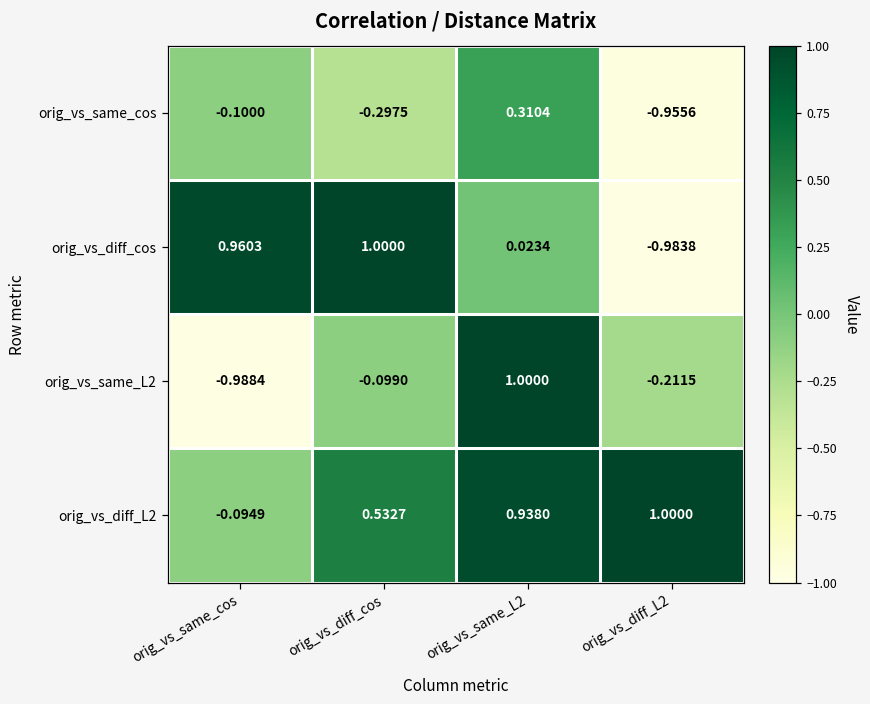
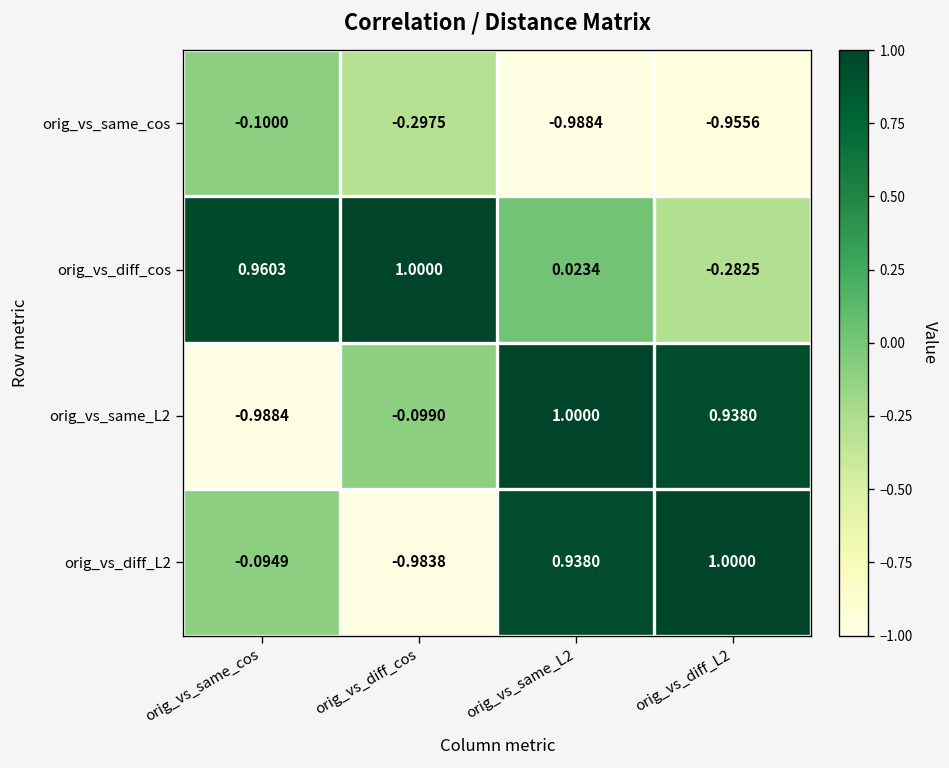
  {
    "orig_vs_same_cos": {
      "orig_vs_same_cos": -0.1000,
      "orig_vs_diff_cos": -0.2975,
-     "orig_vs_same_L2": 0.3104,
+     "orig_vs_same_L2": -0.9884,
      "orig_vs_diff_L2": -0.9556
    },
    "orig_vs_diff_cos": {
      "orig_vs_same_cos": 0.9603,
      "orig_vs_diff_cos": 1.0000,
      "orig_vs_same_L2": 0.0234,
-     "orig_vs_diff_L2": -0.9838
+     "orig_vs_diff_L2": -0.2825
    },
    "orig_vs_same_L2": {
      "orig_vs_same_cos": -0.9884,
      "orig_vs_diff_cos": -0.0990,
      "orig_vs_same_L2": 1.0000,
-     "orig_vs_diff_L2": -0.2115
+     "orig_vs_diff_L2": 0.9380
    },
    "orig_vs_diff_L2": {
      "orig_vs_same_cos": -0.0949,
-     "orig_vs_diff_cos": 0.5327,
+     "orig_vs_diff_cos": -0.9838,
      "orig_vs_same_L2": 0.9380,
      "orig_vs_diff_L2": 1.0000
    }
  }
